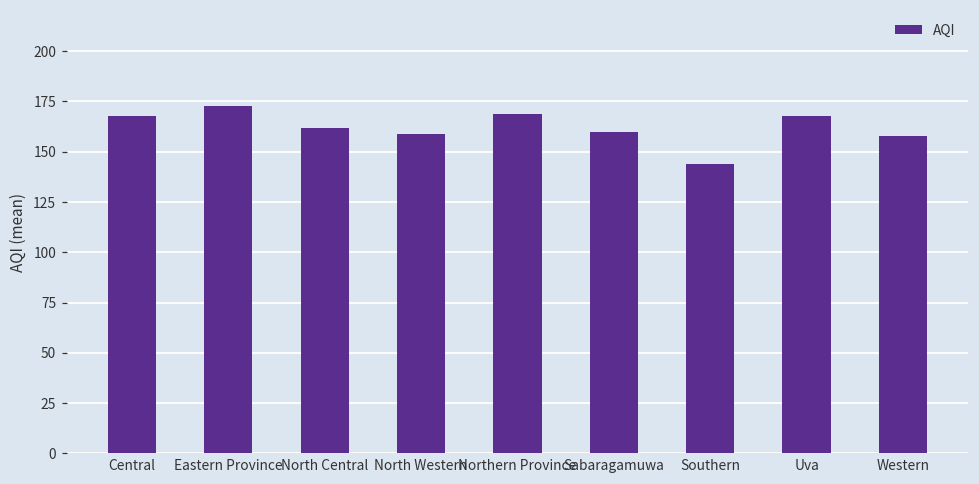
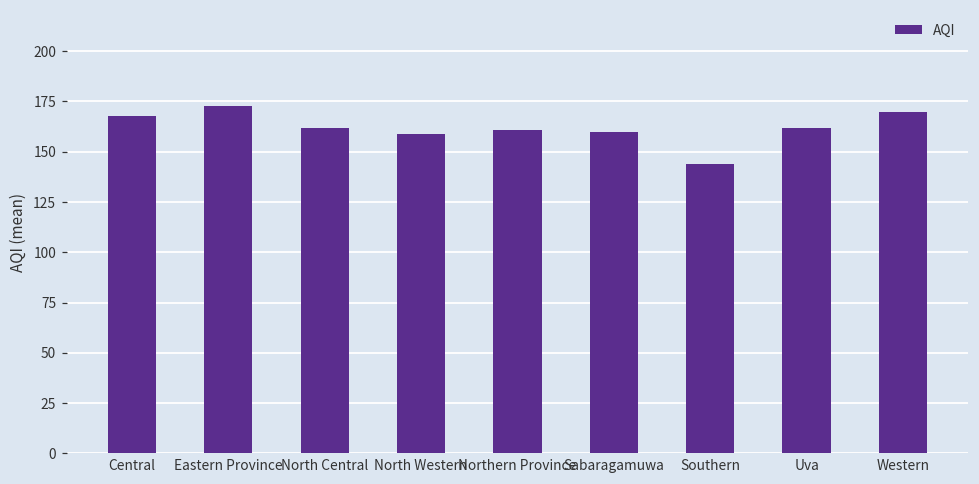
  {
    "Central": 168,
    "Eastern Province": 173,
    "North Central": 162,
    "North Western": 159,
-   "Northern Province": 169,
+   "Northern Province": 161,
    "Sabaragamuwa": 160,
    "Southern": 144,
-   "Uva": 168,
-   "Western": 158
+   "Uva": 162,
+   "Western": 170
  }
